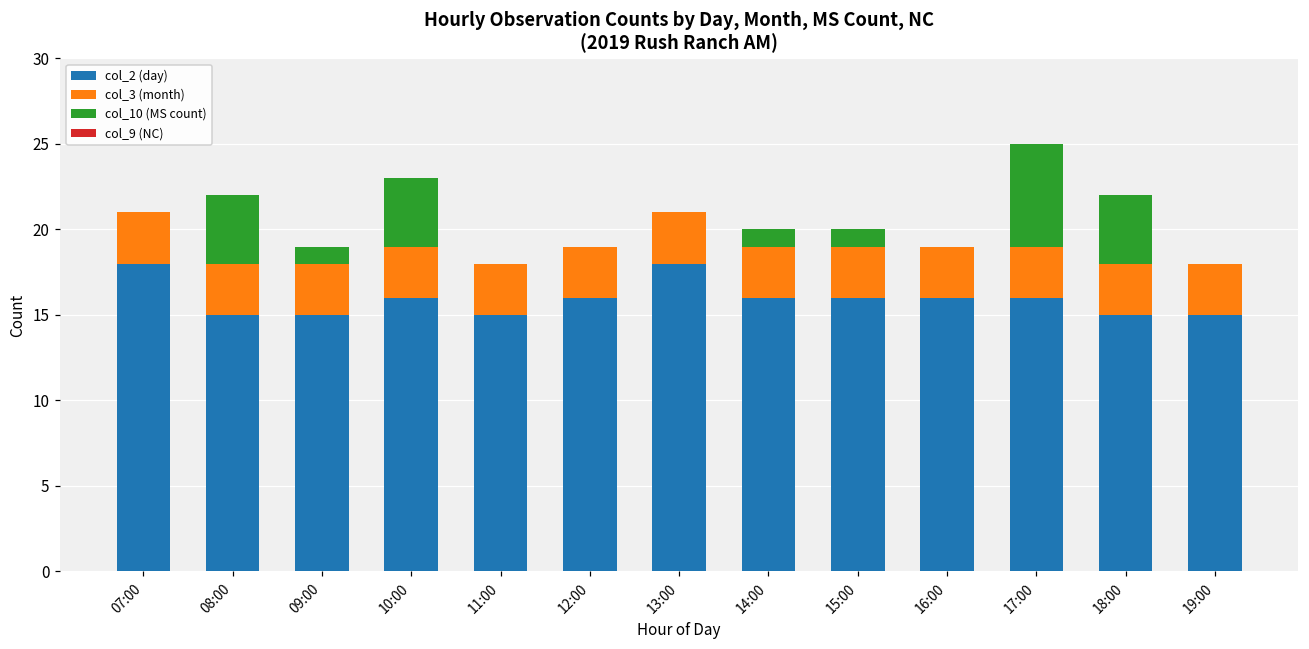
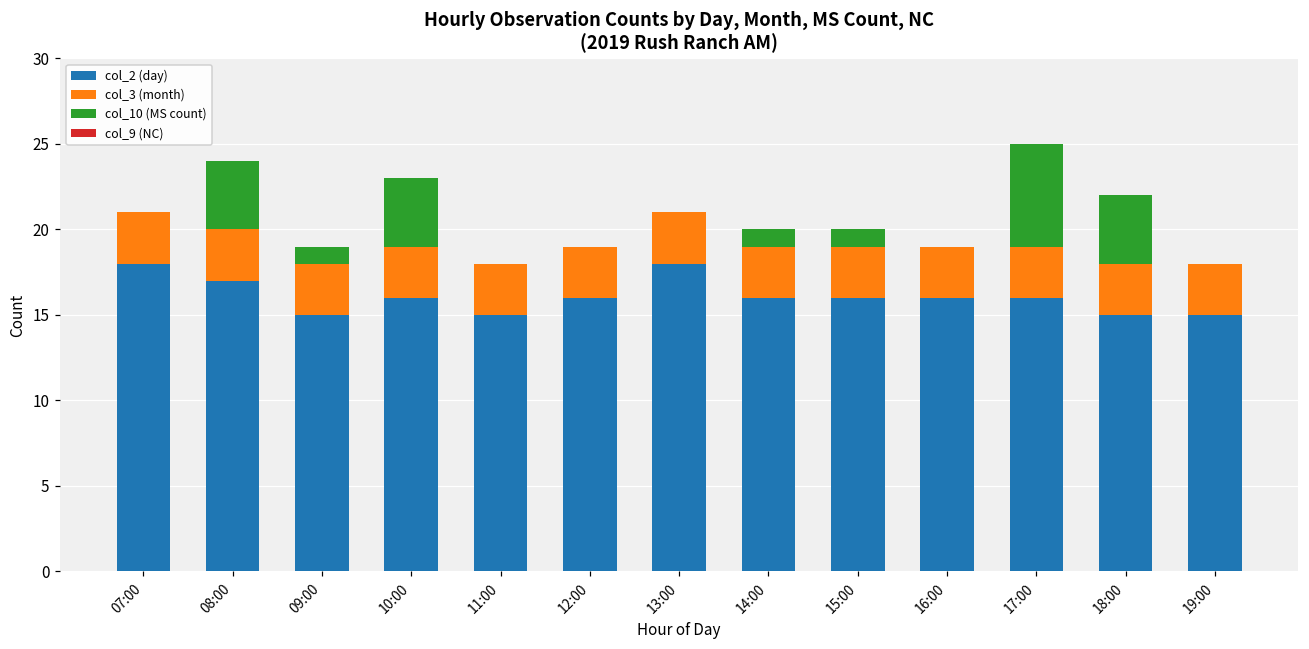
  {
    "col_2 (day)": {
      "07:00": 18,
-     "08:00": 15,
+     "08:00": 17,
      "09:00": 15,
      "10:00": 16,
      "11:00": 15,
      "12:00": 16,
      "13:00": 18,
      "14:00": 16,
      "15:00": 16,
      "16:00": 16,
      "17:00": 16,
      "18:00": 15,
      "19:00": 15
    },
    "col_3 (month)": {
      "07:00": 3,
      "08:00": 3,
      "09:00": 3,
      "10:00": 3,
      "11:00": 3,
      "12:00": 3,
      "13:00": 3,
      "14:00": 3,
      "15:00": 3,
      "16:00": 3,
      "17:00": 3,
      "18:00": 3,
      "19:00": 3
    },
    "col_9 (NC)": {
      "07:00": 0,
      "11:00": 0,
      "12:00": 0,
      "13:00": 0,
      "16:00": 0,
      "19:00": 0
    }
  }
